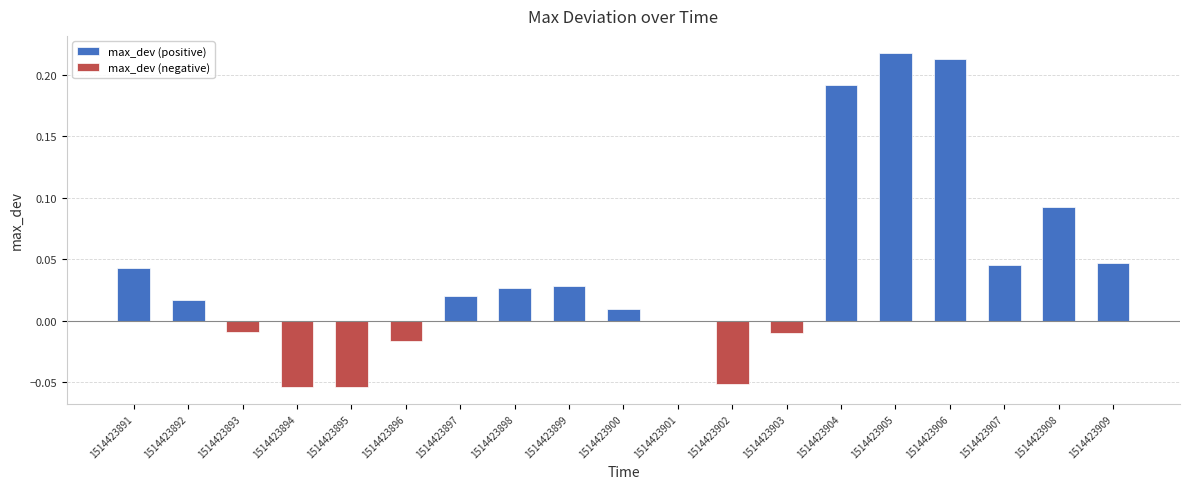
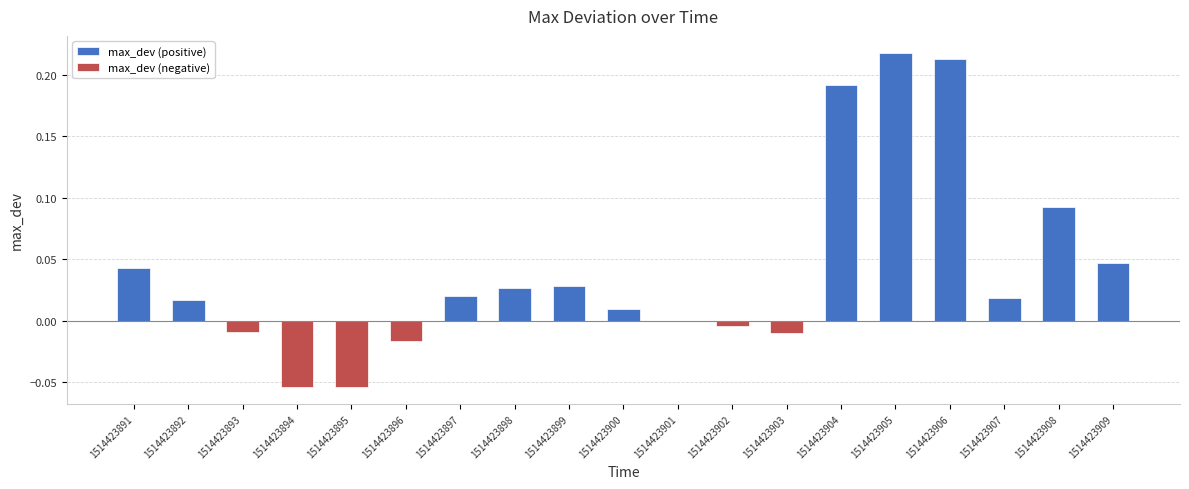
  {
    "max_dev (positive)": {
      "1514423891": 0.043,
      "1514423892": 0.017,
      "1514423897": 0.020,
      "1514423898": 0.027,
      "1514423899": 0.028,
      "1514423900": 0.009,
      "1514423904": 0.192,
      "1514423905": 0.218,
      "1514423906": 0.213,
-     "1514423907": 0.045,
+     "1514423907": 0.018,
      "1514423908": 0.092,
      "1514423909": 0.047
    },
    "max_dev (negative)": {
      "1514423893": -0.010,
      "1514423894": -0.054,
      "1514423895": -0.054,
      "1514423896": -0.016,
-     "1514423902": -0.052,
+     "1514423902": -0.005,
      "1514423903": -0.010
    }
  }
